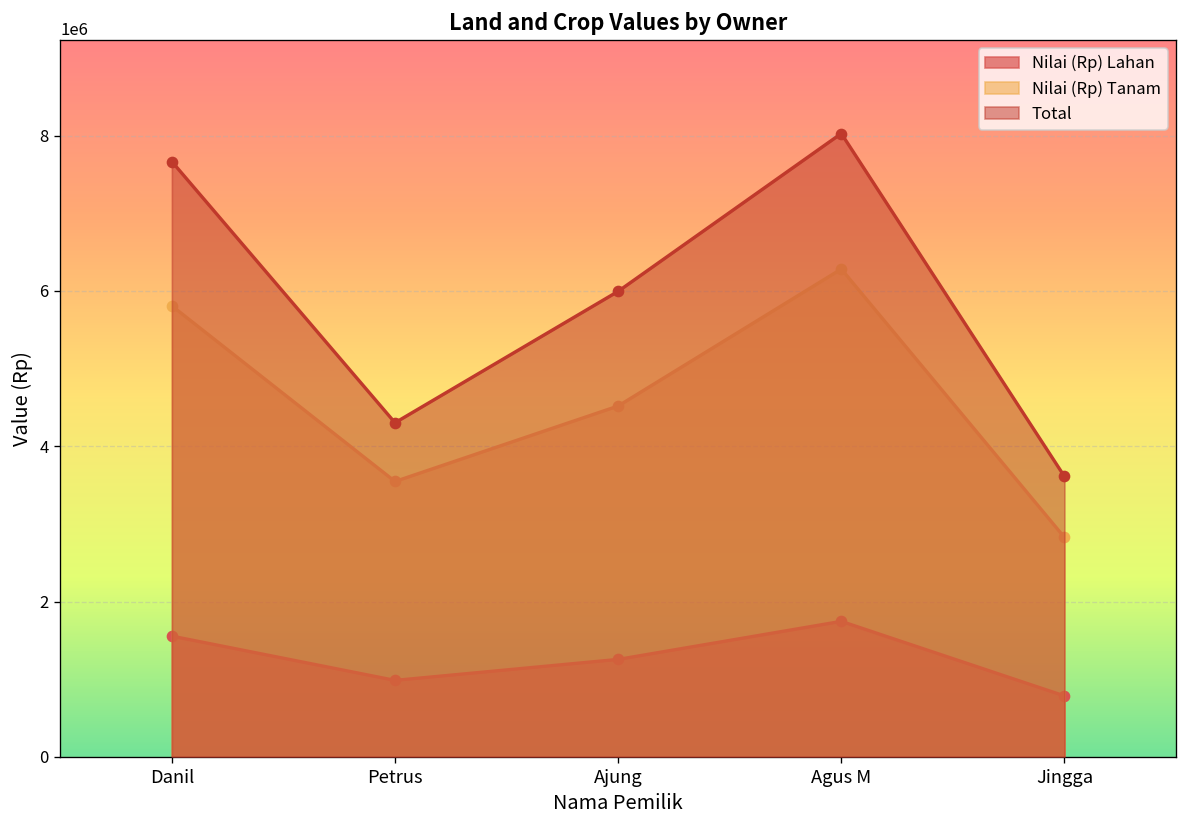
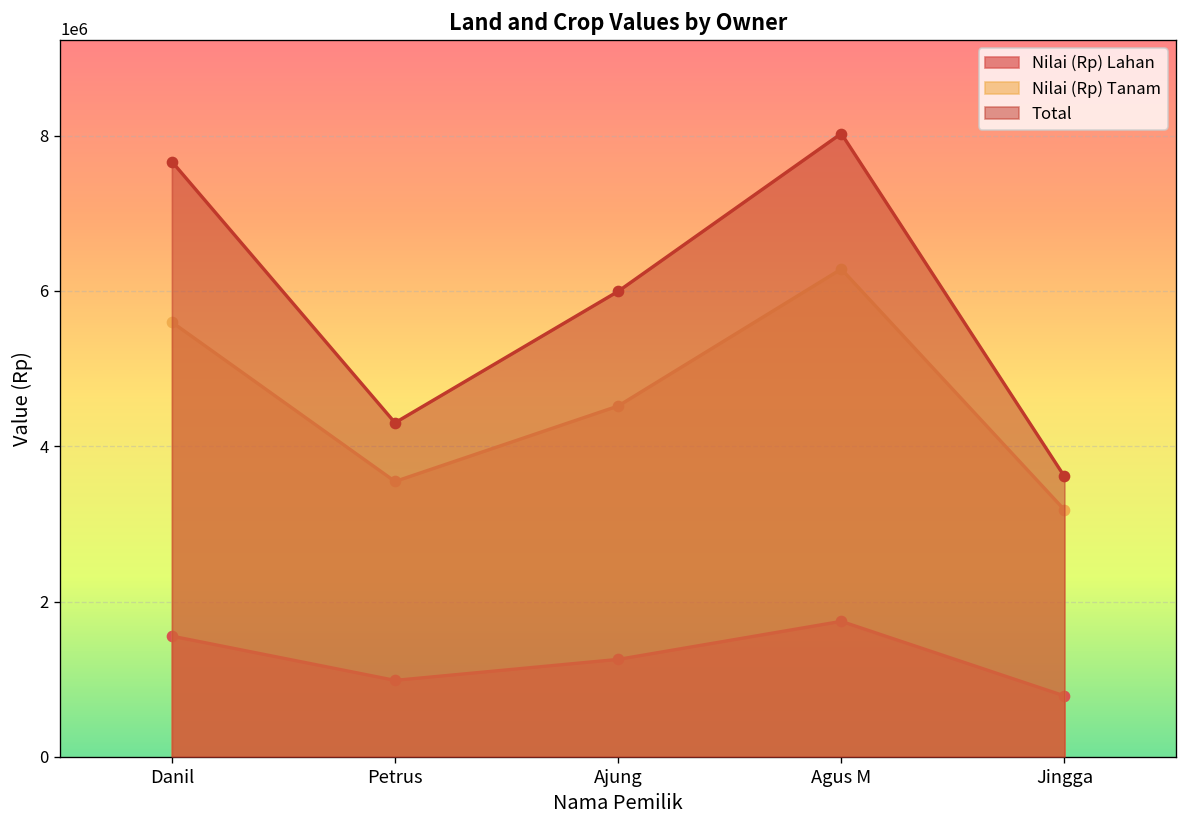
  {
    "Nilai (Rp) Tanam": {
-     "Danil": 5800000,
+     "Danil": 5600000,
      "Petrus": 3500000,
      "Ajung": 4500000,
      "Agus M": 6300000,
-     "Jingga": 2800000
+     "Jingga": 3200000
    }
  }
